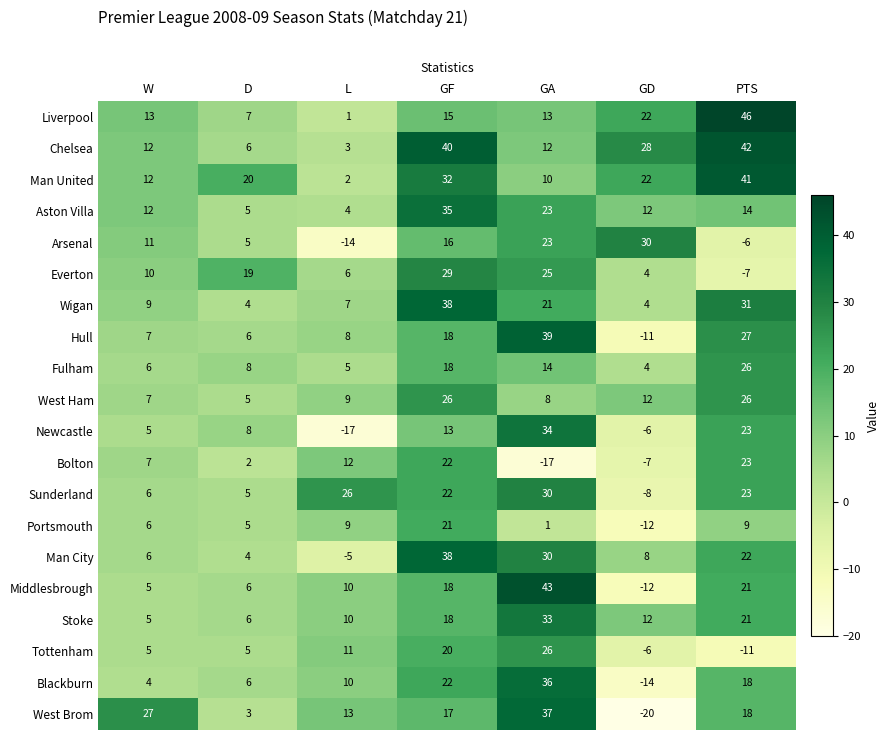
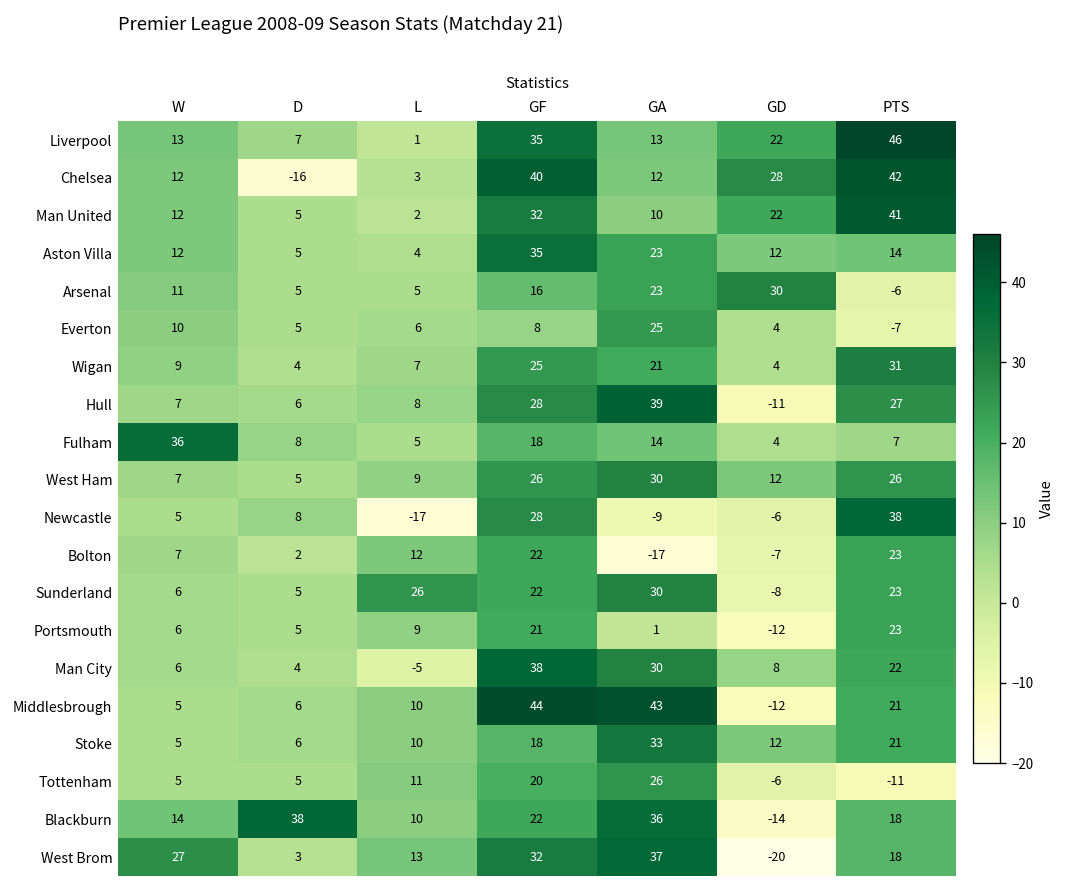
  {
    "Liverpool": {
      "W": 13,
      "D": 7,
      "L": 1,
-     "GF": 15,
+     "GF": 35,
      "GA": 13,
      "GD": 22,
      "PTS": 46
    },
    "Chelsea": {
      "W": 12,
-     "D": 6,
+     "D": -16,
      "L": 3,
      "GF": 40,
      "GA": 12,
      "GD": 28,
      "PTS": 42
    },
    "Man United": {
      "W": 12,
-     "D": 20,
+     "D": 5,
      "L": 2,
      "GF": 32,
      "GA": 10,
      "GD": 22,
      "PTS": 41
    },
    "Aston Villa": {
      "W": 12,
      "D": 5,
      "L": 4,
      "GF": 35,
      "GA": 23,
      "GD": 12,
      "PTS": 14
    },
    "Arsenal": {
      "W": 11,
      "D": 5,
-     "L": -14,
+     "L": 5,
      "GF": 16,
      "GA": 23,
      "GD": 30,
      "PTS": -6
    },
    "Everton": {
      "W": 10,
-     "D": 19,
+     "D": 5,
      "L": 6,
-     "GF": 29,
+     "GF": 8,
      "GA": 25,
      "GD": 4,
      "PTS": -7
    },
    "Wigan": {
      "W": 9,
      "D": 4,
      "L": 7,
-     "GF": 38,
+     "GF": 25,
      "GA": 21,
      "GD": 4,
      "PTS": 31
    },
    "Hull": {
      "W": 7,
      "D": 6,
      "L": 8,
-     "GF": 18,
+     "GF": 28,
      "GA": 39,
      "GD": -11,
      "PTS": 27
    },
    "Fulham": {
-     "W": 6,
+     "W": 36,
      "D": 8,
      "L": 5,
      "GF": 18,
      "GA": 14,
      "GD": 4,
-     "PTS": 26
+     "PTS": 7
    },
    "West Ham": {
      "W": 7,
      "D": 5,
      "L": 9,
      "GF": 26,
-     "GA": 8,
+     "GA": 30,
      "GD": 12,
      "PTS": 26
    },
    "Newcastle": {
      "W": 5,
      "D": 8,
      "L": -17,
-     "GF": 13,
-     "GA": 34,
+     "GF": 28,
+     "GA": -9,
      "GD": -6,
-     "PTS": 23
+     "PTS": 38
    },
    "Bolton": {
      "W": 7,
      "D": 2,
      "L": 12,
      "GF": 22,
      "GA": -17,
      "GD": -7,
      "PTS": 23
    },
    "Sunderland": {
      "W": 6,
      "D": 5,
      "L": 26,
      "GF": 22,
      "GA": 30,
      "GD": -8,
      "PTS": 23
    },
    "Portsmouth": {
      "W": 6,
      "D": 5,
      "L": 9,
      "GF": 21,
      "GA": 1,
      "GD": -12,
-     "PTS": 9
+     "PTS": 23
    },
    "Man City": {
      "W": 6,
      "D": 4,
      "L": -5,
      "GF": 38,
      "GA": 30,
      "GD": 8,
      "PTS": 22
    },
    "Middlesbrough": {
      "W": 5,
      "D": 6,
      "L": 10,
-     "GF": 18,
+     "GF": 44,
      "GA": 43,
      "GD": -12,
      "PTS": 21
    },
    "Stoke": {
      "W": 5,
      "D": 6,
      "L": 10,
      "GF": 18,
      "GA": 33,
      "GD": 12,
      "PTS": 21
    },
    "Tottenham": {
      "W": 5,
      "D": 5,
      "L": 11,
      "GF": 20,
      "GA": 26,
      "GD": -6,
      "PTS": -11
    },
    "Blackburn": {
-     "W": 4,
-     "D": 6,
+     "W": 14,
+     "D": 38,
      "L": 10,
      "GF": 22,
      "GA": 36,
      "GD": -14,
      "PTS": 18
    },
    "West Brom": {
      "W": 27,
      "D": 3,
      "L": 13,
-     "GF": 17,
+     "GF": 32,
      "GA": 37,
      "GD": -20,
      "PTS": 18
    }
  }
